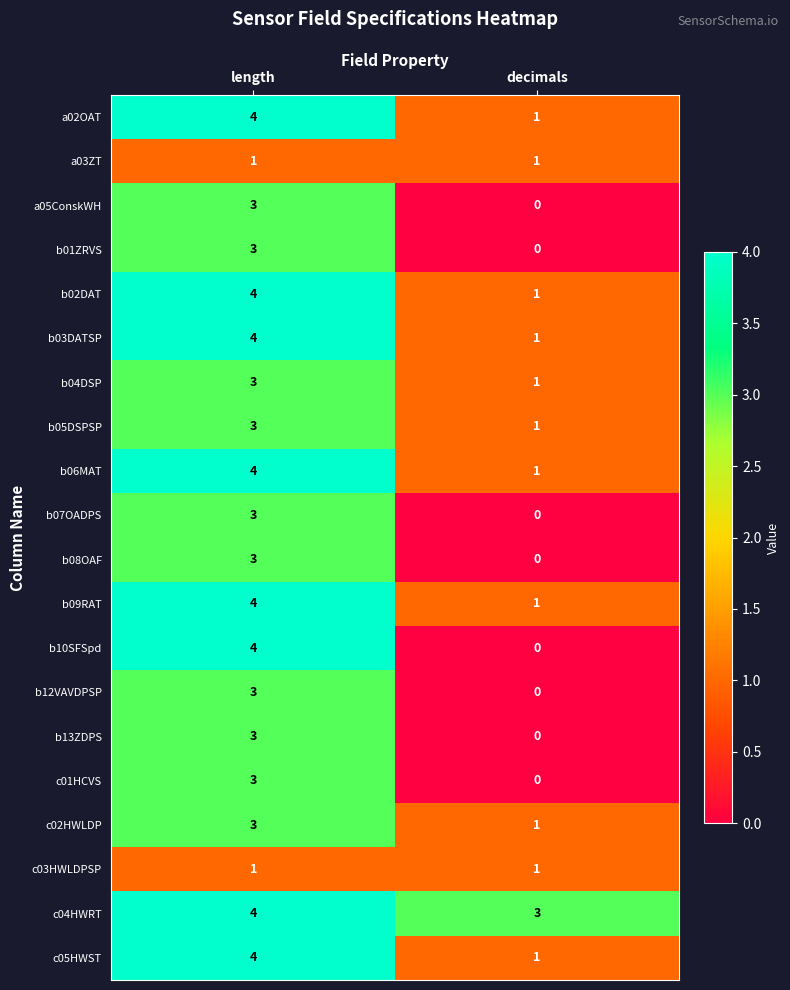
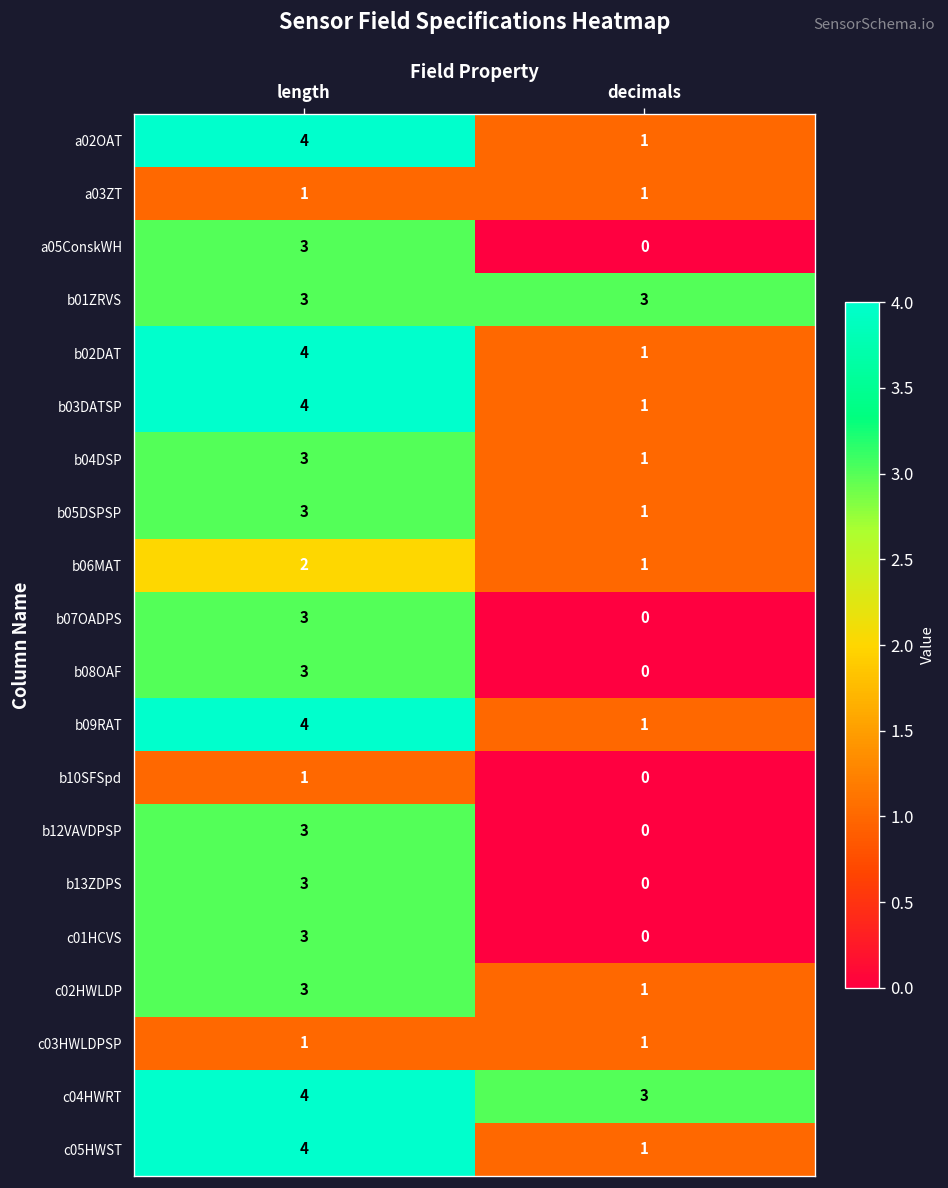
  {
    "a02OAT": {
      "length": 4,
      "decimals": 1
    },
    "a03ZT": {
      "length": 1,
      "decimals": 1
    },
    "a05ConskWH": {
      "length": 3,
      "decimals": 0
    },
    "b01ZRVS": {
      "length": 3,
-     "decimals": 0
+     "decimals": 3
    },
    "b02DAT": {
      "length": 4,
      "decimals": 1
    },
    "b03DATSP": {
      "length": 4,
      "decimals": 1
    },
    "b04DSP": {
      "length": 3,
      "decimals": 1
    },
    "b05DSPSP": {
      "length": 3,
      "decimals": 1
    },
    "b06MAT": {
-     "length": 4,
+     "length": 2,
      "decimals": 1
    },
    "b07OADPS": {
      "length": 3,
      "decimals": 0
    },
    "b08OAF": {
      "length": 3,
      "decimals": 0
    },
    "b09RAT": {
      "length": 4,
      "decimals": 1
    },
    "b10SFSpd": {
-     "length": 4,
+     "length": 1,
      "decimals": 0
    },
    "b12VAVDPSP": {
      "length": 3,
      "decimals": 0
    },
    "b13ZDPS": {
      "length": 3,
      "decimals": 0
    },
    "c01HCVS": {
      "length": 3,
      "decimals": 0
    },
    "c02HWLDP": {
      "length": 3,
      "decimals": 1
    },
    "c03HWLDPSP": {
      "length": 1,
      "decimals": 1
    },
    "c04HWRT": {
      "length": 4,
      "decimals": 3
    },
    "c05HWST": {
      "length": 4,
      "decimals": 1
    }
  }
